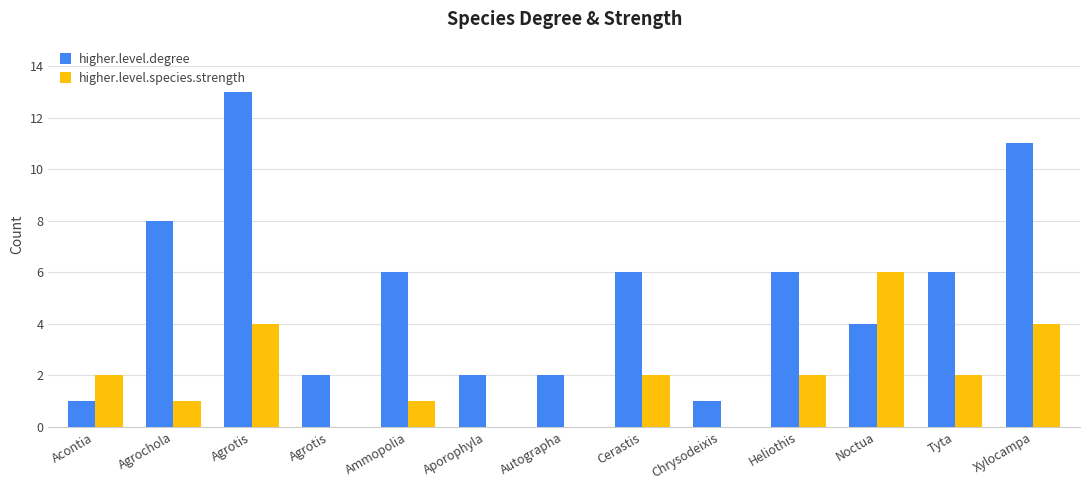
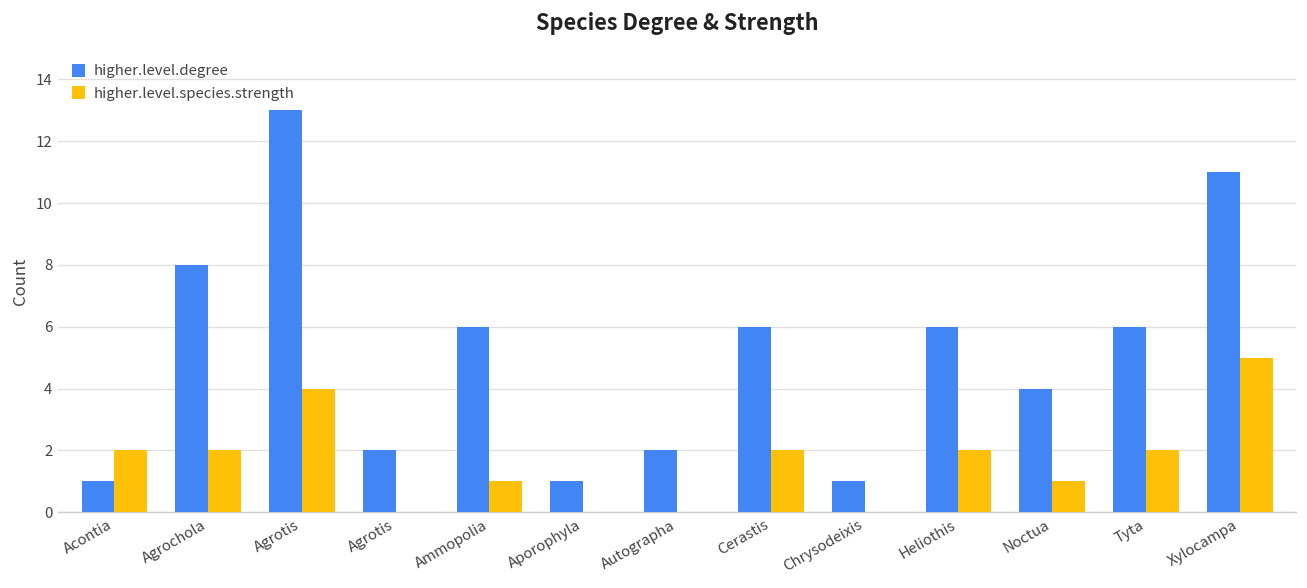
  {
    "higher.level.degree": {
      "Acontia": 1,
      "Agrochola": 8,
      "Ammopolia": 6,
-     "Aporophyla": 2,
+     "Aporophyla": 1,
      "Autographa": 2,
      "Cerastis": 6,
      "Chrysodeixis": 1,
      "Heliothis": 6,
      "Noctua": 4,
      "Tyta": 6,
      "Xylocampa": 11
    },
    "higher.level.species.strength": {
      "Acontia": 2,
-     "Agrochola": 1,
+     "Agrochola": 2,
      "Ammopolia": 1,
      "Aporophyla": 0,
      "Autographa": 0,
      "Cerastis": 2,
      "Chrysodeixis": 0,
      "Heliothis": 2,
-     "Noctua": 6,
+     "Noctua": 1,
      "Tyta": 2,
-     "Xylocampa": 4
+     "Xylocampa": 5
    }
  }
